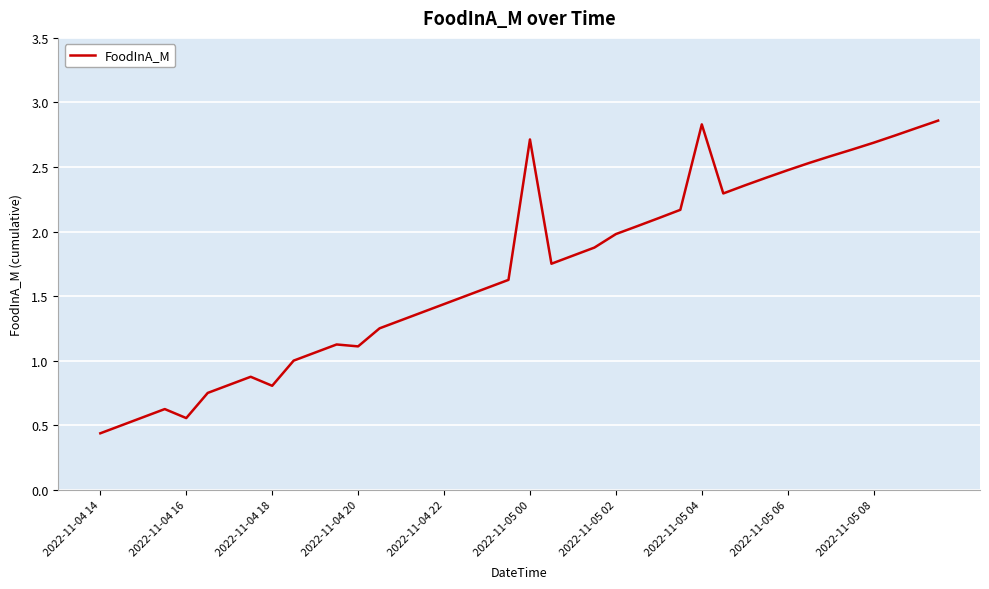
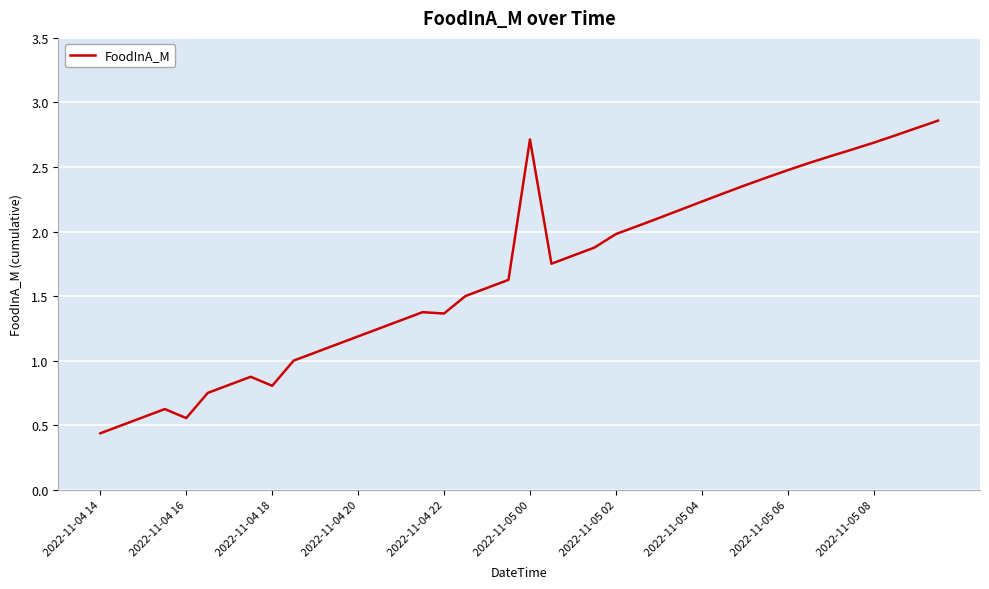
  {
    "2022-11-04 14": 0.44,
    "2022-11-04 16": 0.56,
    "2022-11-04 18": 0.81,
-   "2022-11-04 20": 1.11,
-   "2022-11-04 22": 1.44,
+   "2022-11-04 20": 1.19,
+   "2022-11-04 22": 1.37,
    "2022-11-05 00": 2.71,
    "2022-11-05 02": 1.98,
-   "2022-11-05 04": 2.83,
+   "2022-11-05 04": 2.23,
    "2022-11-05 06": 2.48,
    "2022-11-05 08": 2.69
  }
